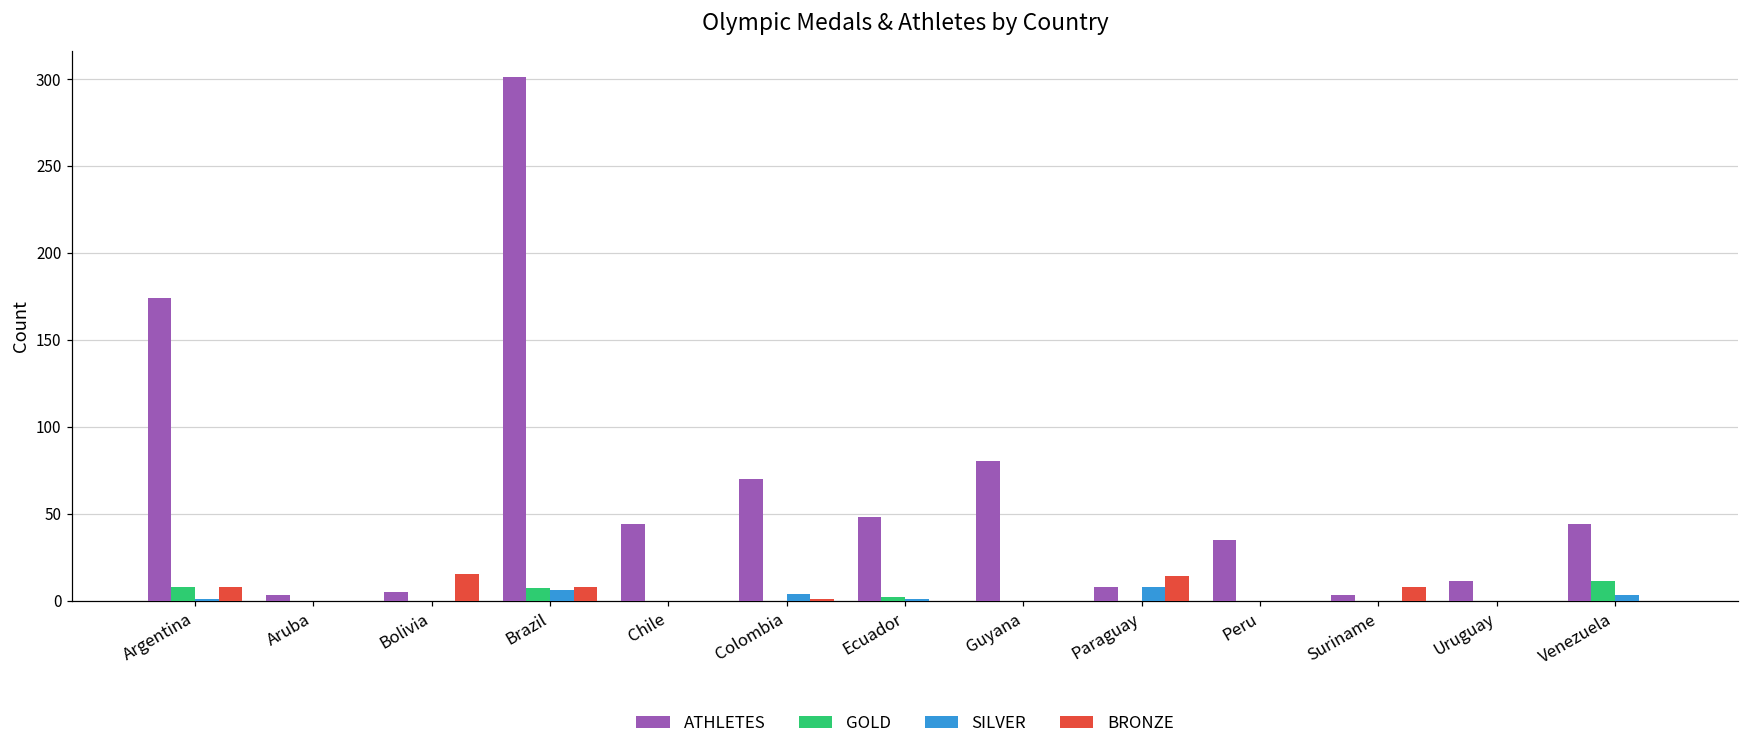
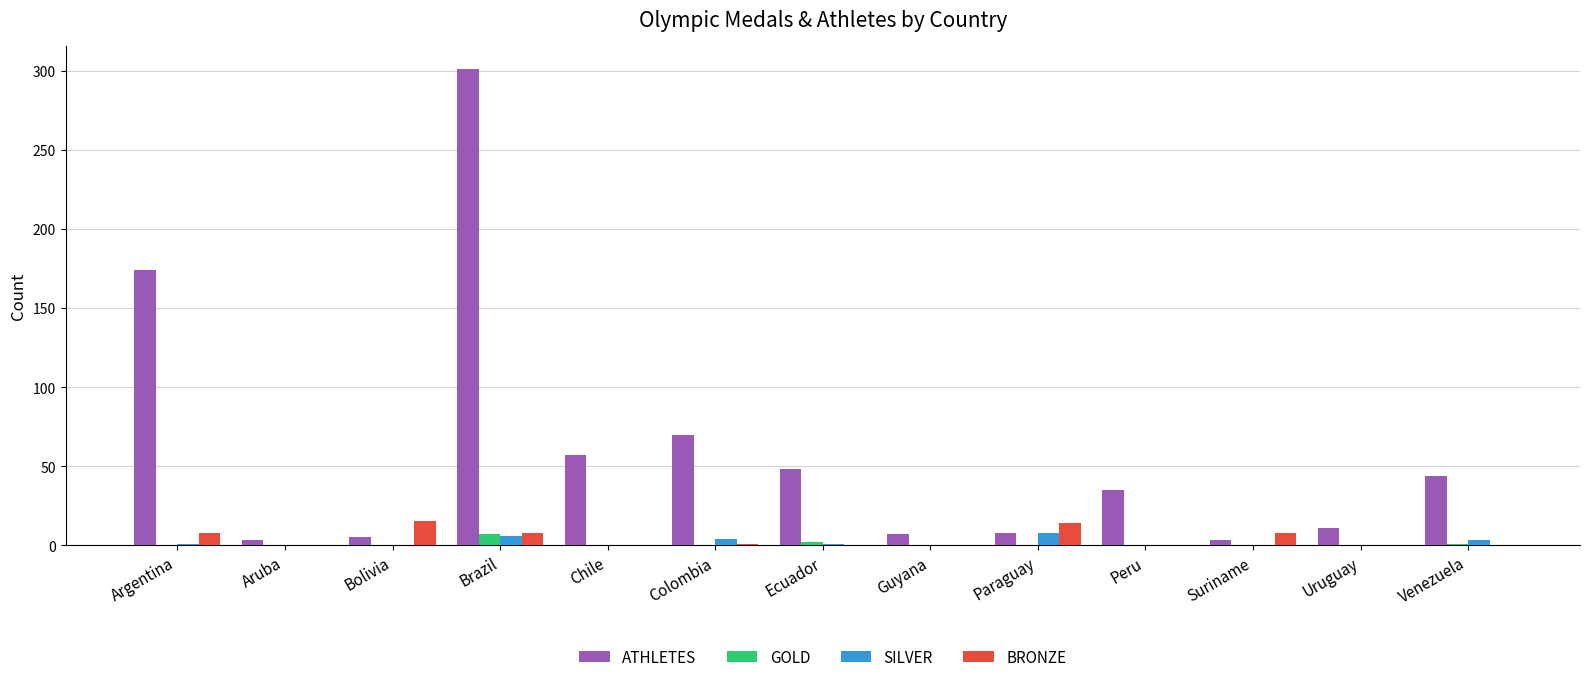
  {
    "ATHLETES": {
      "Argentina": 174,
      "Aruba": 3,
      "Bolivia": 5,
      "Brazil": 301,
-     "Chile": 44,
+     "Chile": 57,
      "Colombia": 70,
      "Ecuador": 48,
-     "Guyana": 80,
+     "Guyana": 7,
      "Paraguay": 8,
      "Peru": 35,
      "Suriname": 3,
      "Uruguay": 11,
      "Venezuela": 44
    },
    "GOLD": {
-     "Argentina": 8,
+     "Argentina": 0,
      "Aruba": 0,
      "Bolivia": 0,
      "Brazil": 7,
      "Chile": 0,
      "Colombia": 0,
      "Ecuador": 2,
      "Guyana": 0,
      "Paraguay": 0,
      "Peru": 0,
      "Suriname": 0,
      "Uruguay": 0,
-     "Venezuela": 11
+     "Venezuela": 1
    },
    "SILVER": {
      "Aruba": 0,
      "Bolivia": 0,
      "Brazil": 6,
      "Chile": 0,
      "Colombia": 4,
      "Guyana": 0,
      "Paraguay": 8,
      "Peru": 0,
      "Suriname": 0,
      "Uruguay": 0,
      "Venezuela": 3
    },
    "BRONZE": {
      "Argentina": 8,
      "Aruba": 0,
      "Bolivia": 15,
      "Brazil": 8,
      "Chile": 0,
      "Ecuador": 0,
      "Guyana": 0,
      "Paraguay": 14,
      "Peru": 0,
      "Suriname": 8,
      "Uruguay": 0,
      "Venezuela": 0
    }
  }
